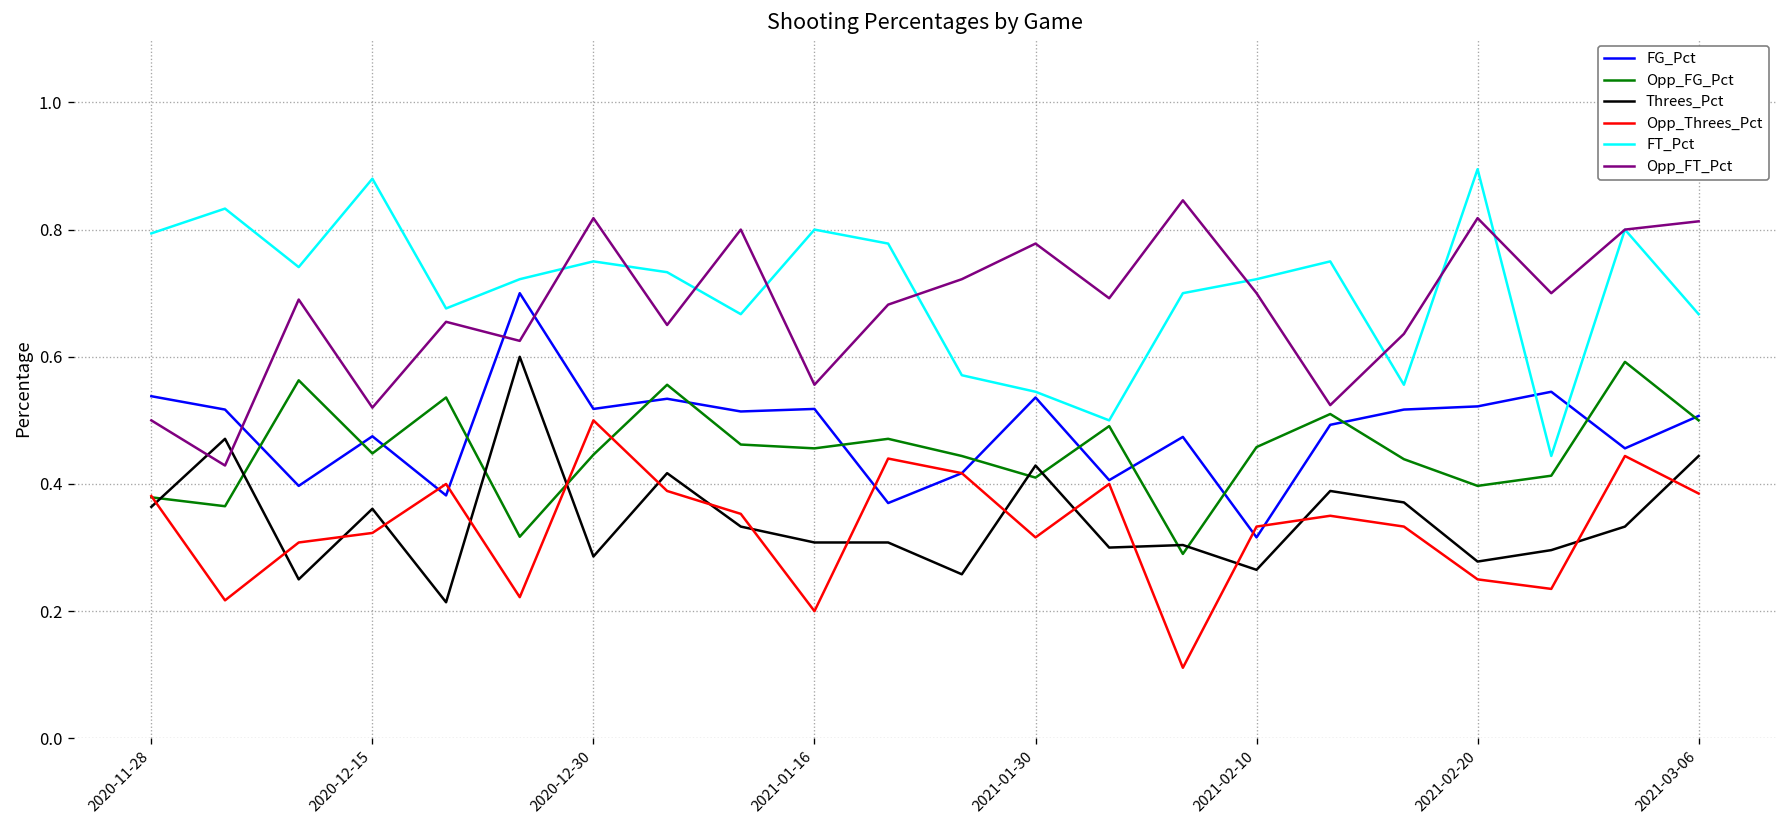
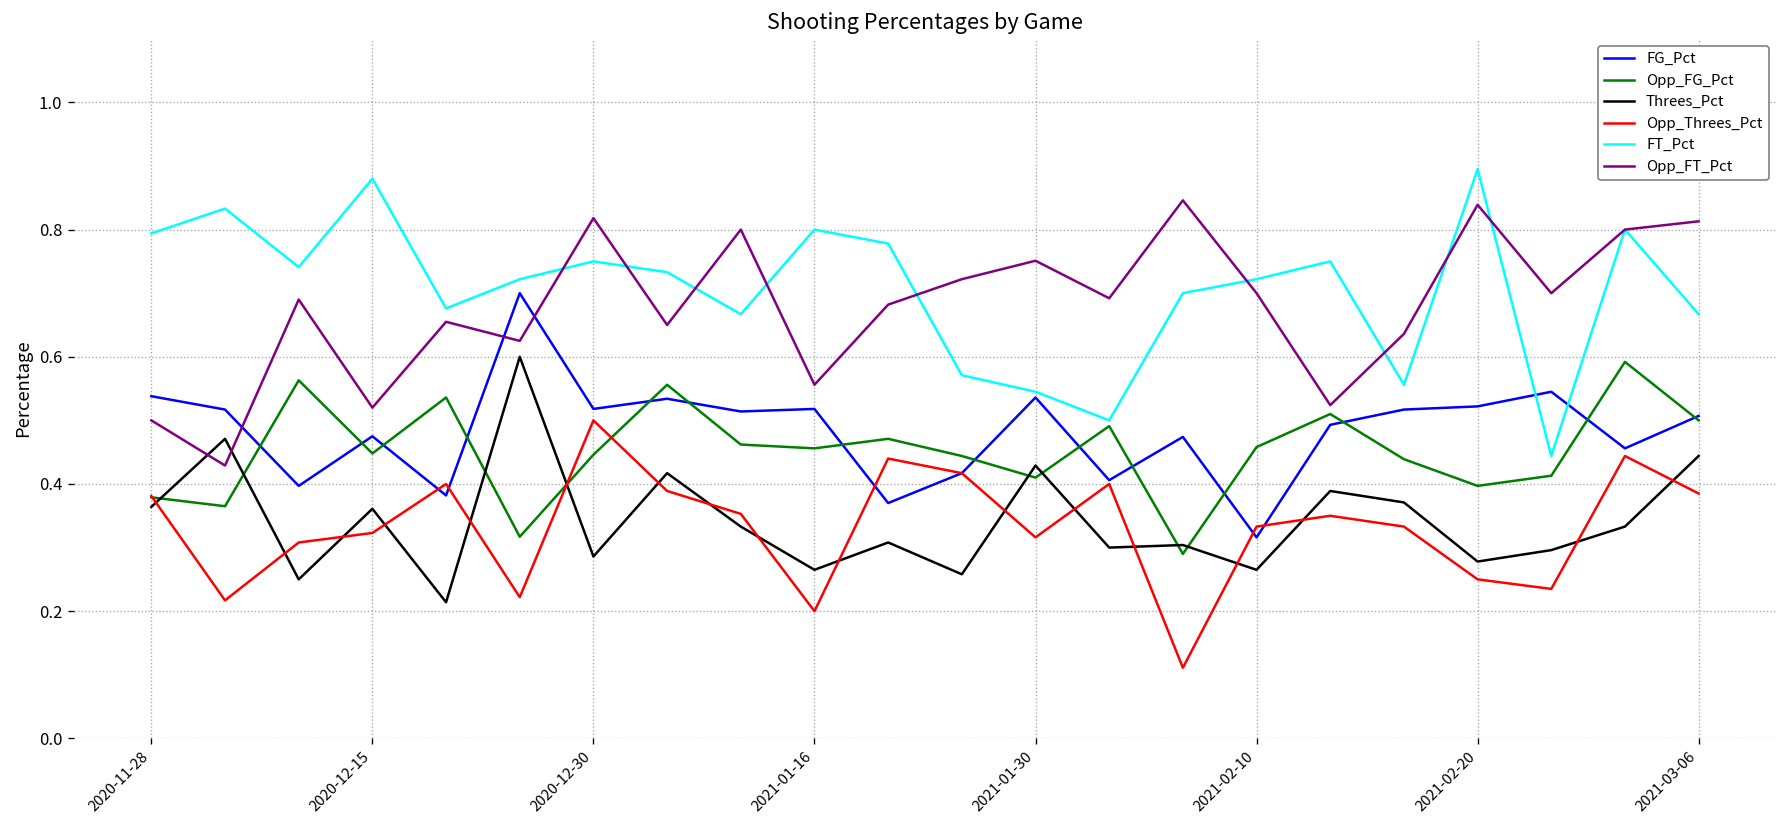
  {
    "FG_Pct": {
      "2020-11-28": 0.54,
      "2020-12-15": 0.48,
      "2020-12-30": 0.52,
      "2021-01-16": 0.52,
      "2021-01-30": 0.54,
      "2021-02-10": 0.32,
      "2021-02-20": 0.52,
      "2021-03-06": 0.51
    },
    "Opp_FG_Pct": {
      "2020-12-15": 0.45,
      "2020-12-30": 0.45,
      "2021-01-16": 0.46,
      "2021-01-30": 0.41,
      "2021-02-10": 0.46,
      "2021-02-20": 0.40,
      "2021-03-06": 0.50
    },
    "Threes_Pct": {
      "2020-11-28": 0.36,
      "2020-12-15": 0.36,
      "2020-12-30": 0.29,
-     "2021-01-16": 0.31,
+     "2021-01-16": 0.27,
      "2021-01-30": 0.43,
      "2021-02-10": 0.27,
      "2021-02-20": 0.28,
      "2021-03-06": 0.44
    },
    "Opp_Threes_Pct": {
      "2020-12-15": 0.32,
      "2020-12-30": 0.50,
      "2021-01-16": 0.20,
      "2021-01-30": 0.32,
      "2021-02-10": 0.33,
      "2021-02-20": 0.25,
      "2021-03-06": 0.39
    },
    "FT_Pct": {
      "2020-11-28": 0.79,
      "2020-12-15": 0.88,
      "2020-12-30": 0.75,
      "2021-01-16": 0.80,
      "2021-01-30": 0.55,
      "2021-02-10": 0.72,
      "2021-02-20": 0.90,
      "2021-03-06": 0.67
    },
    "Opp_FT_Pct": {
      "2020-11-28": 0.50,
      "2020-12-15": 0.52,
      "2020-12-30": 0.82,
      "2021-01-16": 0.56,
-     "2021-01-30": 0.78,
+     "2021-01-30": 0.75,
      "2021-02-10": 0.70,
-     "2021-02-20": 0.82,
+     "2021-02-20": 0.84,
      "2021-03-06": 0.81
    }
  }
